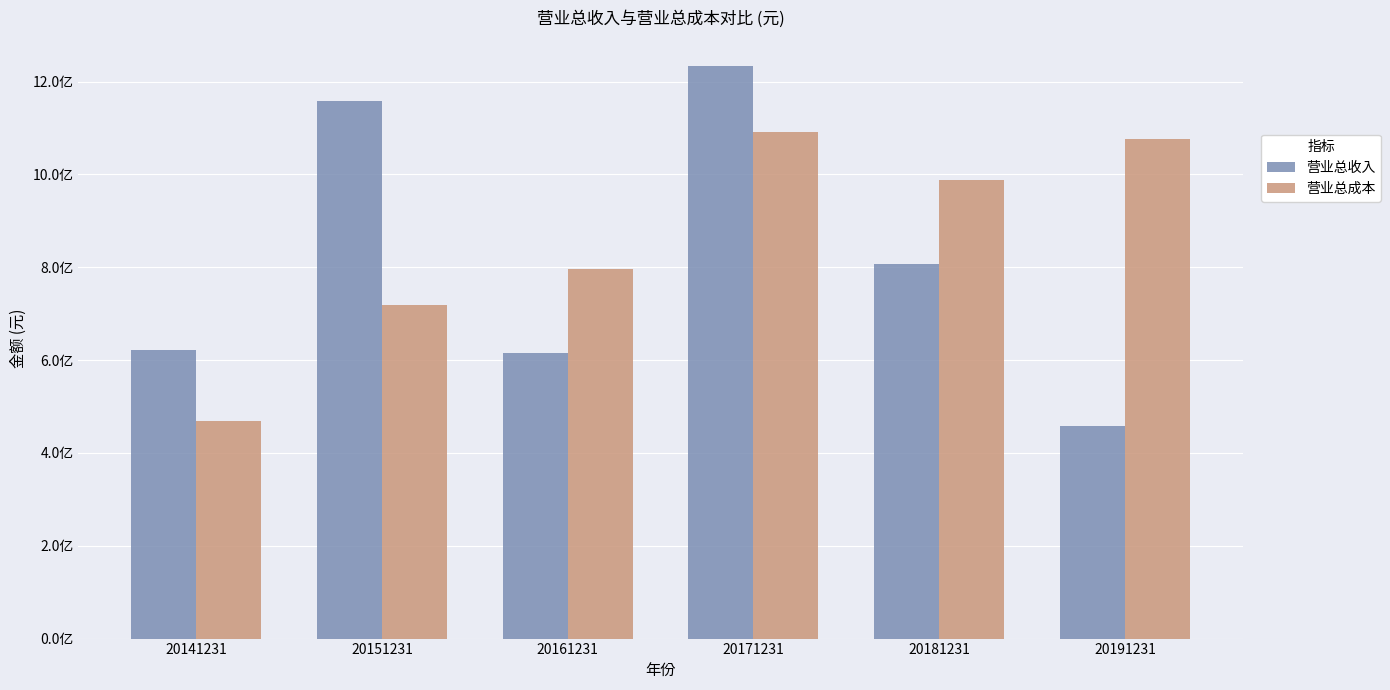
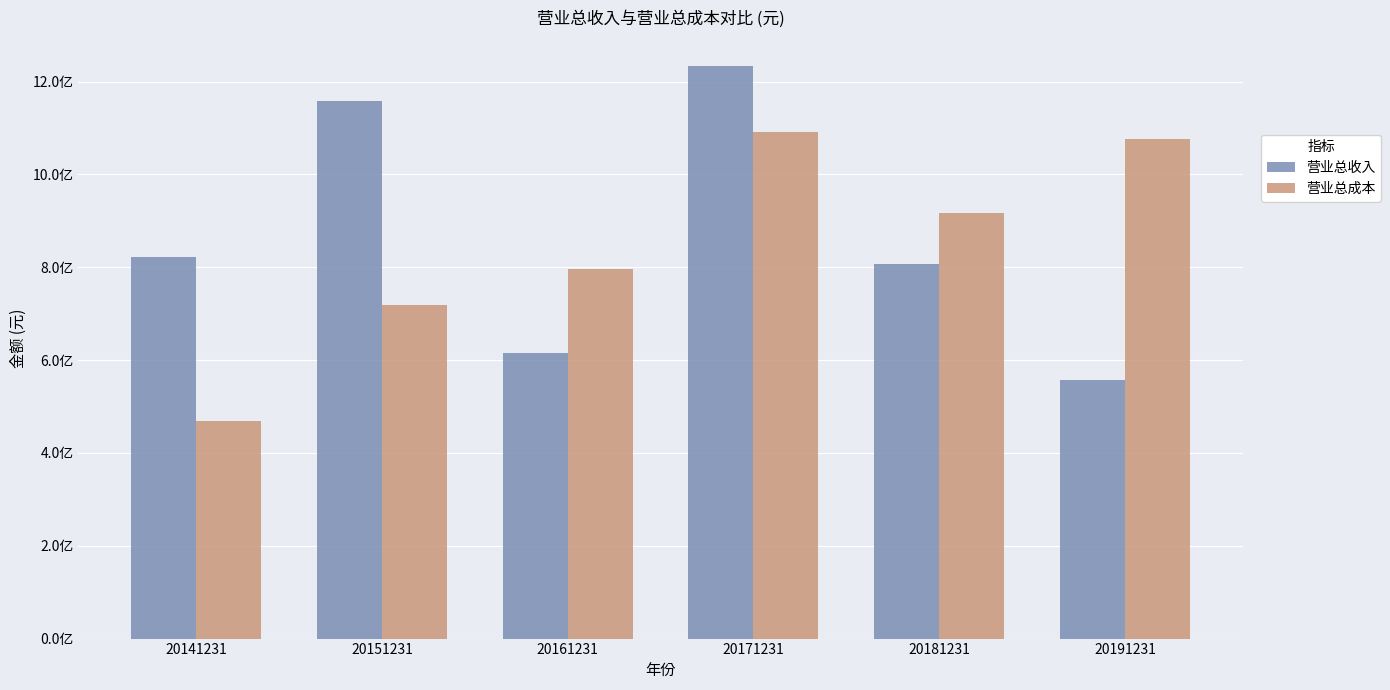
  {
    "营业总收入": {
-     "20141231": "6.2亿",
+     "20141231": "8.2亿",
      "20151231": "11.6亿",
      "20161231": "6.2亿",
      "20171231": "12.3亿",
      "20181231": "8.1亿",
-     "20191231": "4.6亿"
+     "20191231": "5.6亿"
    },
    "营业总成本": {
      "20141231": "4.7亿",
      "20151231": "7.2亿",
      "20161231": "8.0亿",
      "20171231": "10.9亿",
-     "20181231": "9.9亿",
+     "20181231": "9.2亿",
      "20191231": "10.8亿"
    }
  }
